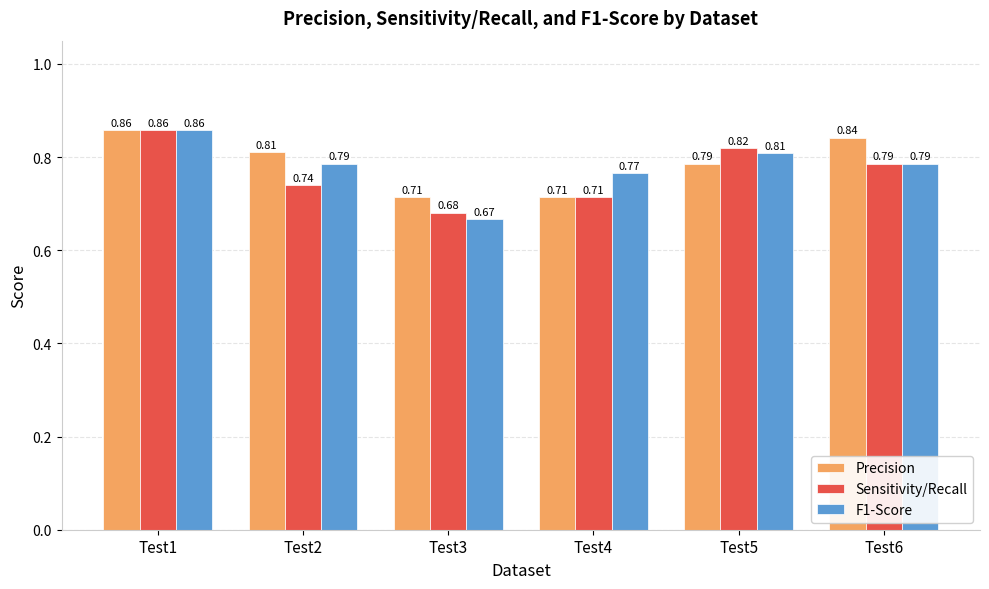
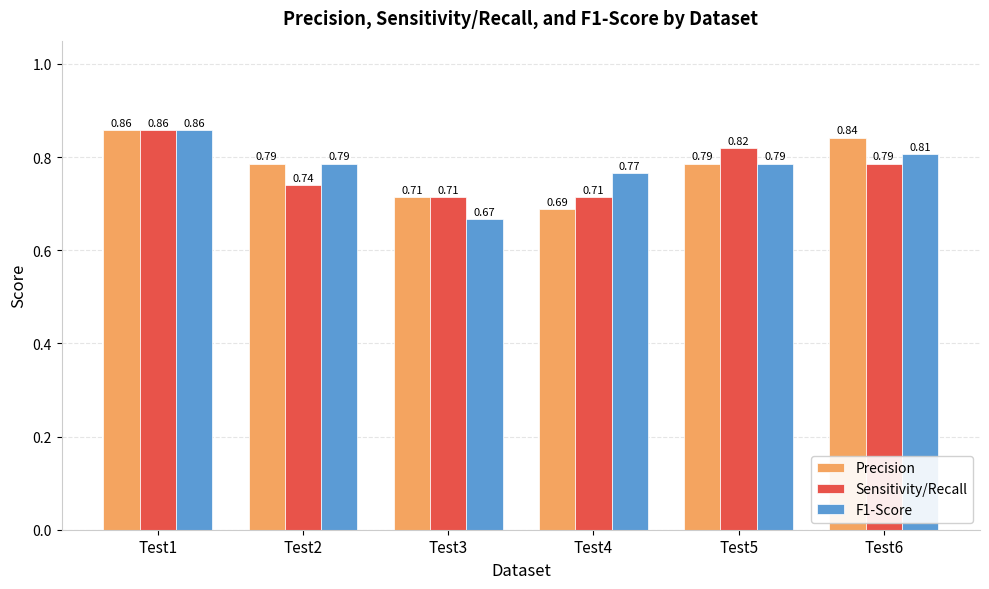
  {
    "Precision": {
      "Test1": 0.86,
-     "Test2": 0.81,
+     "Test2": 0.79,
      "Test3": 0.71,
-     "Test4": 0.71,
+     "Test4": 0.69,
      "Test5": 0.79,
      "Test6": 0.84
    },
    "Sensitivity/Recall": {
      "Test1": 0.86,
      "Test2": 0.74,
-     "Test3": 0.68,
+     "Test3": 0.71,
      "Test4": 0.71,
      "Test5": 0.82,
      "Test6": 0.79
    },
    "F1-Score": {
      "Test1": 0.86,
      "Test2": 0.79,
      "Test3": 0.67,
      "Test4": 0.77,
-     "Test5": 0.81,
-     "Test6": 0.79
+     "Test5": 0.79,
+     "Test6": 0.81
    }
  }
